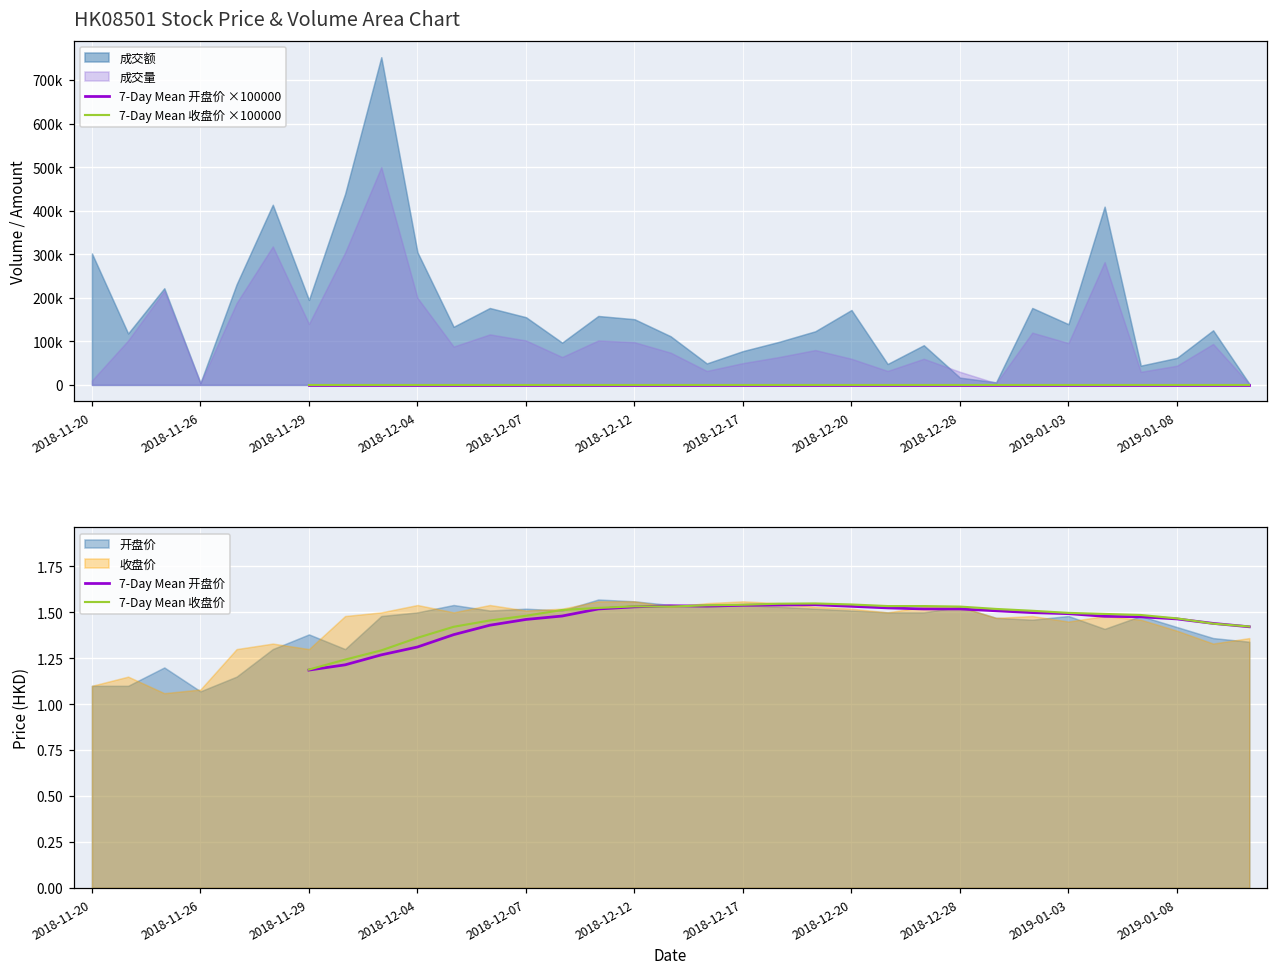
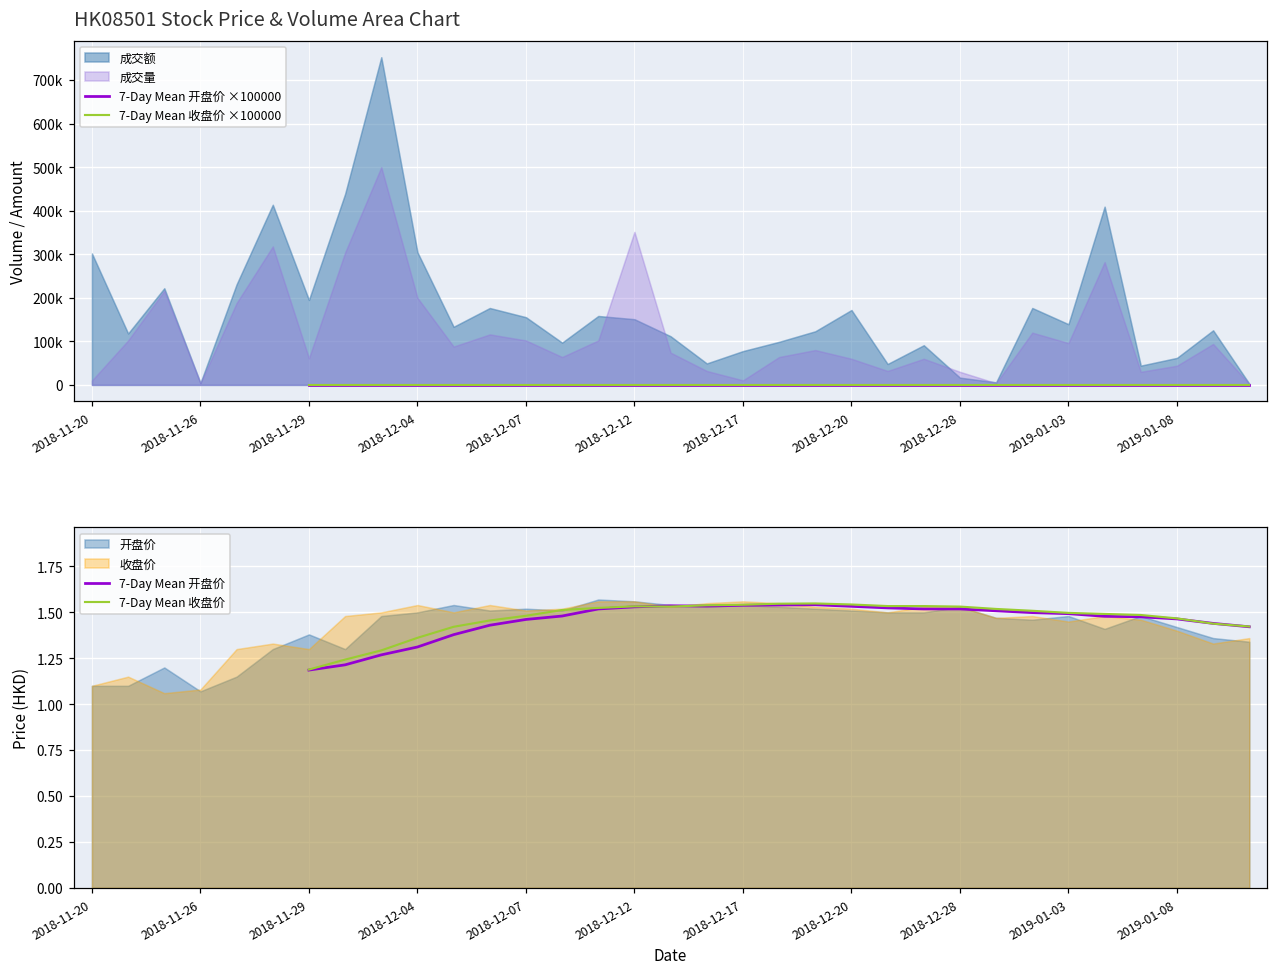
  {
    "HK08501 Stock Price & Volume Area Chart": {
      "成交额": {
        "2018-11-20": 300000,
        "2018-11-29": 200000,
        "2018-12-04": 300000,
        "2018-12-07": 160000,
        "2018-12-12": 150000,
        "2018-12-17": 80000,
        "2018-12-20": 170000,
        "2018-12-28": 20000,
        "2019-01-03": 140000,
        "2019-01-08": 60000
      },
      "7-Day Mean 收盘价 ×100000": {
        "2018-11-29": 0,
        "2018-12-04": 0,
        "2018-12-07": 0,
        "2018-12-12": 0,
        "2018-12-17": 0,
        "2018-12-20": 0,
        "2018-12-28": 0,
        "2019-01-03": 0,
        "2019-01-08": 0
      },
      "成交量": {
        "2018-11-20": 10000,
-       "2018-11-29": 140000,
+       "2018-11-29": 60000,
        "2018-12-04": 200000,
        "2018-12-07": 100000,
-       "2018-12-12": 100000,
-       "2018-12-17": 50000,
+       "2018-12-12": 350000,
+       "2018-12-17": 10000,
        "2018-12-20": 60000,
        "2018-12-28": 30000,
        "2019-01-03": 100000,
        "2019-01-08": 40000
      }
    }
  }
